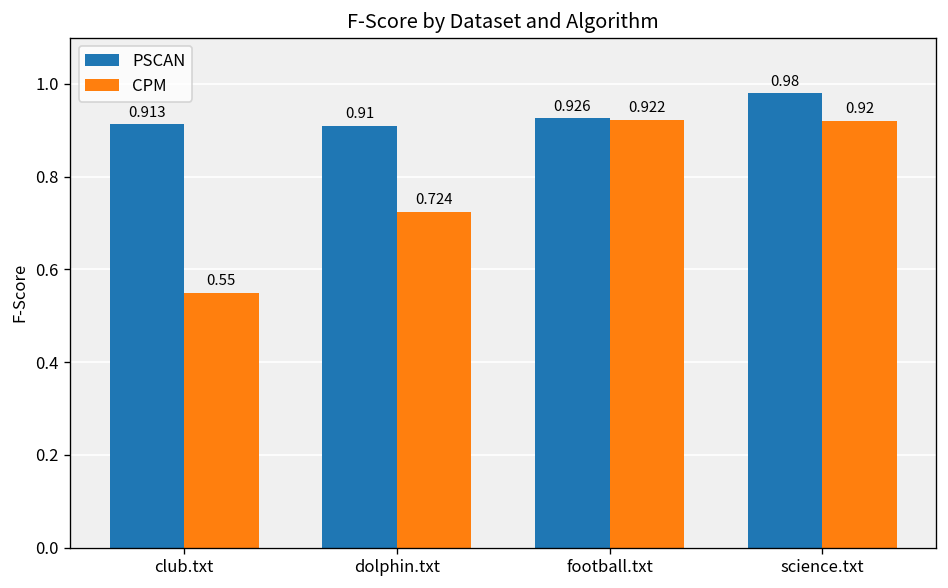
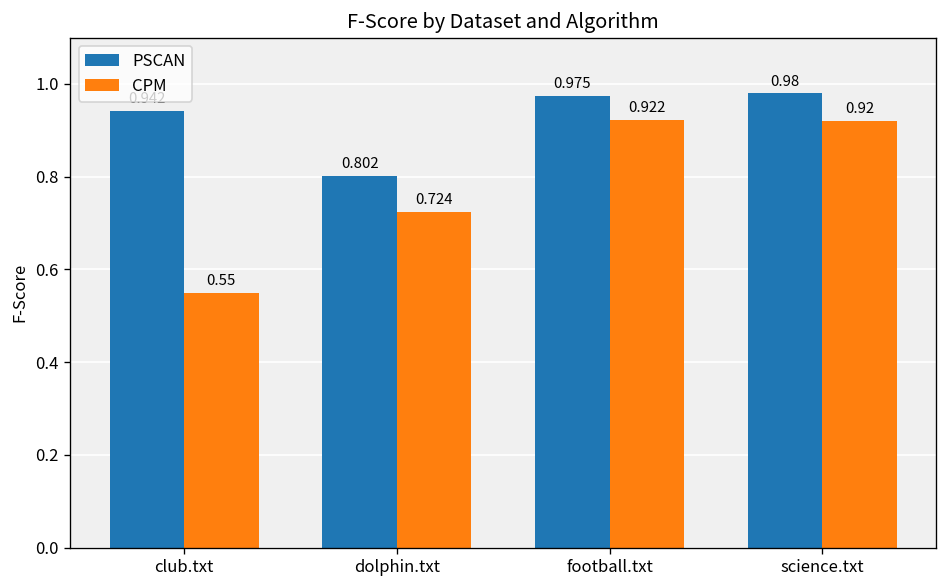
  {
    "PSCAN": {
-     "club.txt": 0.91,
-     "dolphin.txt": 0.91,
-     "football.txt": 0.926,
+     "club.txt": 0.94,
+     "dolphin.txt": 0.802,
+     "football.txt": 0.975,
      "science.txt": 0.98
    },
    "CPM": {
      "club.txt": 0.55,
      "dolphin.txt": 0.724,
      "football.txt": 0.922,
      "science.txt": 0.92
    }
  }
